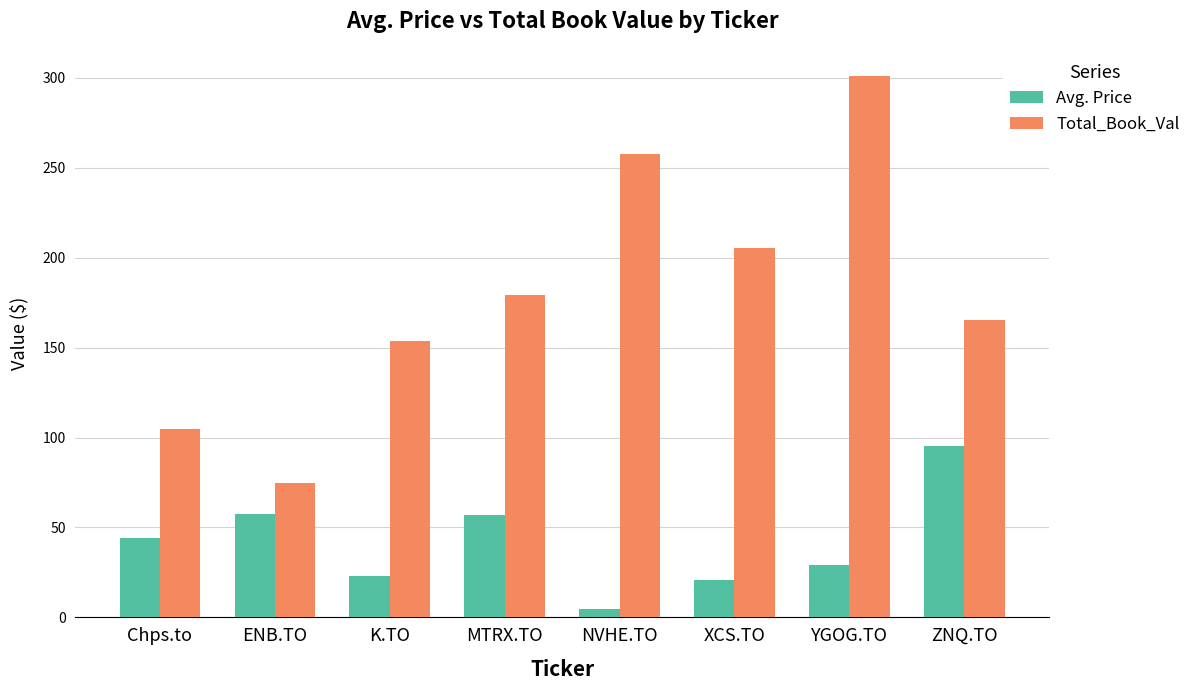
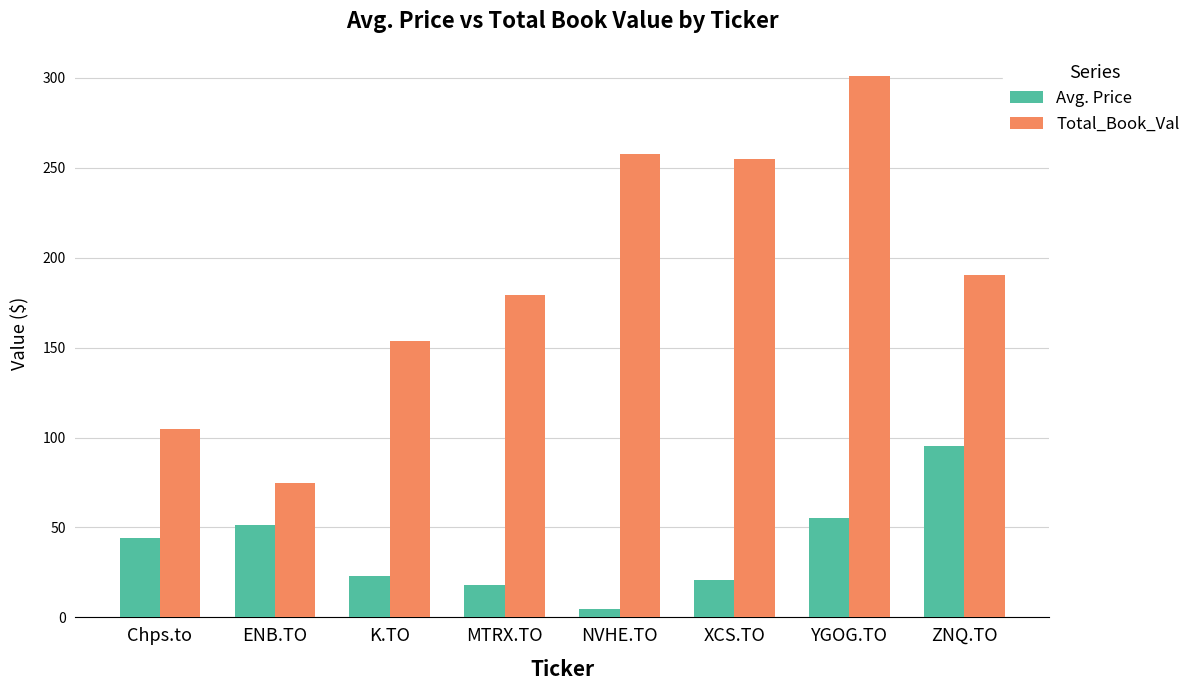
  {
    "Avg. Price": {
      "Chps.to": 44,
-     "ENB.TO": 57,
+     "ENB.TO": 51,
      "K.TO": 23,
-     "MTRX.TO": 57,
+     "MTRX.TO": 18,
      "NVHE.TO": 5,
      "XCS.TO": 21,
-     "YGOG.TO": 29,
+     "YGOG.TO": 55,
      "ZNQ.TO": 95
    },
    "Total_Book_Val": {
      "Chps.to": 105,
      "ENB.TO": 75,
      "K.TO": 154,
      "MTRX.TO": 179,
      "NVHE.TO": 258,
-     "XCS.TO": 205,
+     "XCS.TO": 255,
      "YGOG.TO": 301,
-     "ZNQ.TO": 165
+     "ZNQ.TO": 190
    }
  }
